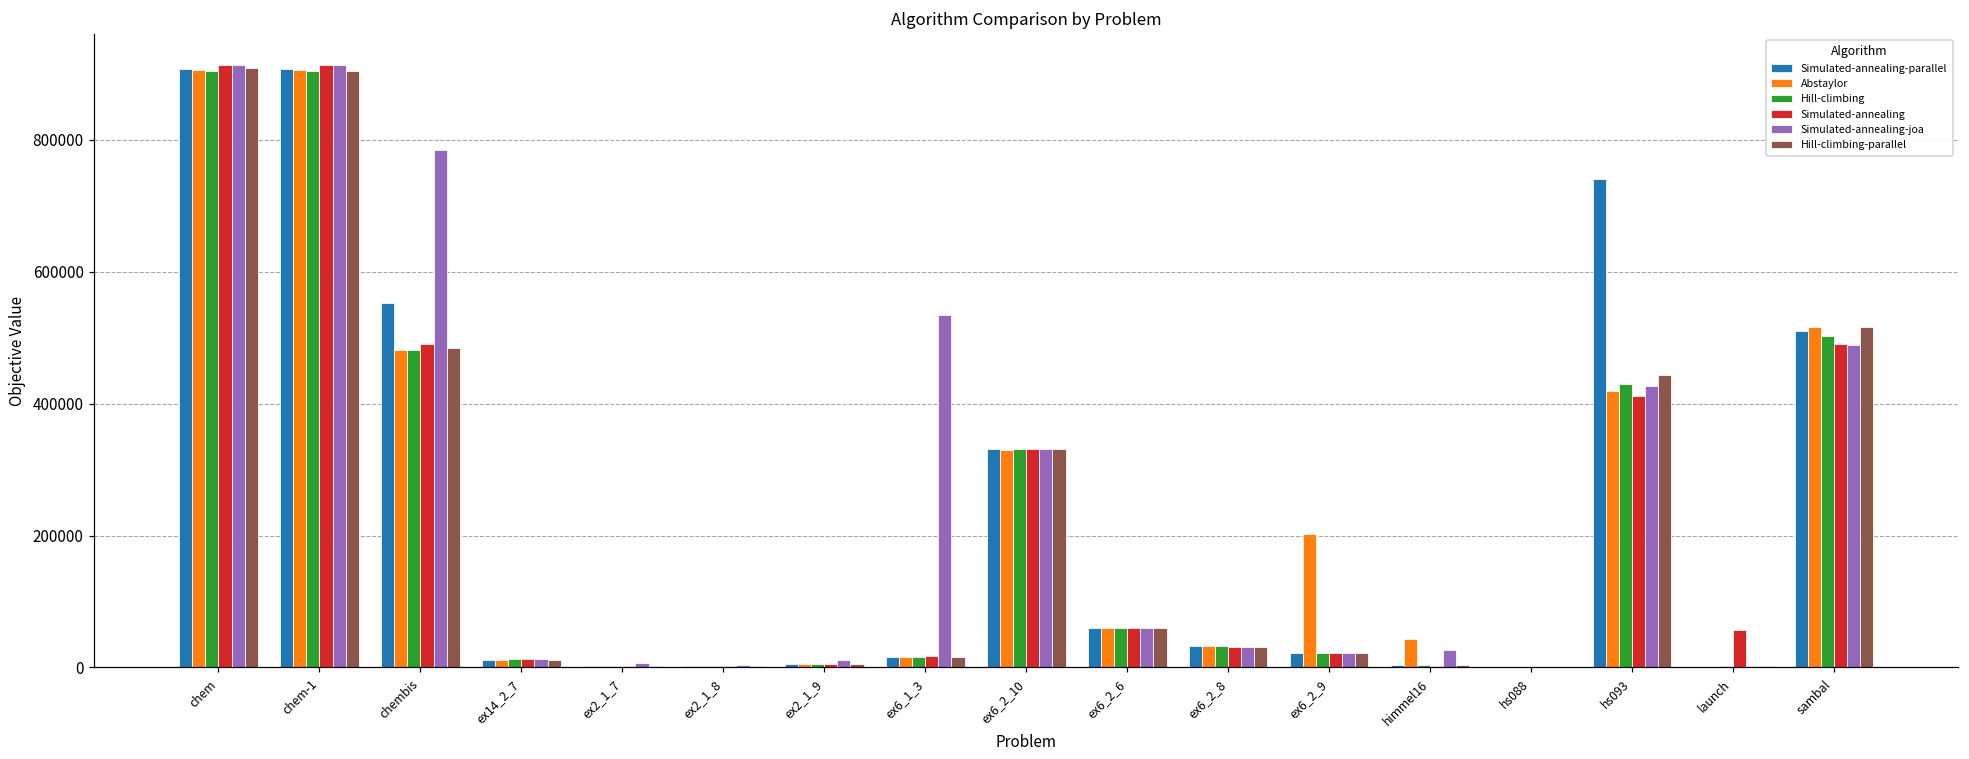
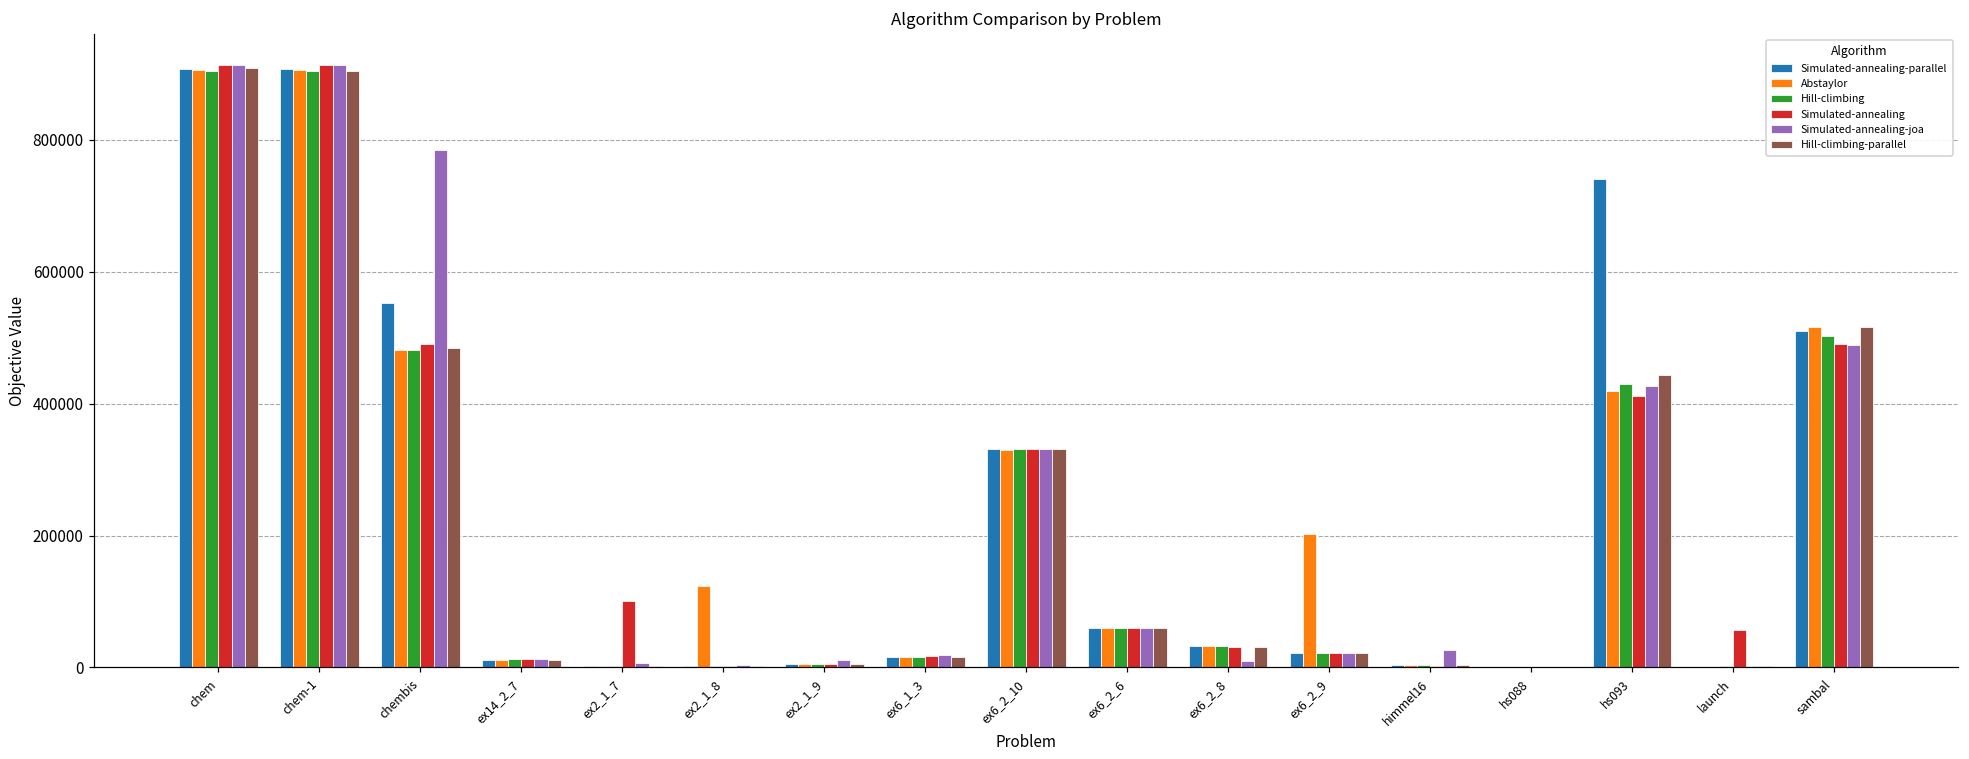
  {
    "Simulated-annealing-parallel": {
      "chem": 910000,
      "chem-1": 910000,
      "chembis": 550000,
      "ex14_2_7": 10000,
      "ex2_1_9": 10000,
      "ex6_1_3": 20000,
      "ex6_2_10": 330000,
      "ex6_2_6": 60000,
      "ex6_2_8": 30000,
      "ex6_2_9": 20000,
      "hs093": 740000,
      "sambal": 510000
    },
    "Abstaylor": {
      "chem": 910000,
      "chem-1": 910000,
      "chembis": 480000,
      "ex14_2_7": 10000,
-     "ex2_1_8": 0,
+     "ex2_1_8": 120000,
      "ex2_1_9": 10000,
      "ex6_1_3": 20000,
      "ex6_2_10": 330000,
      "ex6_2_6": 60000,
      "ex6_2_8": 30000,
      "ex6_2_9": 200000,
-     "himmel16": 40000,
+     "himmel16": 0,
      "hs093": 420000,
      "sambal": 520000
    },
    "Hill-climbing": {
      "chem": 900000,
      "chem-1": 900000,
      "chembis": 480000,
      "ex14_2_7": 10000,
      "ex2_1_9": 10000,
      "ex6_1_3": 20000,
      "ex6_2_10": 330000,
      "ex6_2_6": 60000,
      "ex6_2_8": 30000,
      "ex6_2_9": 20000,
      "hs093": 430000,
      "sambal": 500000
    },
    "Simulated-annealing": {
      "chem": 910000,
      "chem-1": 910000,
      "chembis": 490000,
      "ex14_2_7": 10000,
-     "ex2_1_7": 0,
+     "ex2_1_7": 100000,
      "ex2_1_9": 10000,
      "ex6_1_3": 20000,
      "ex6_2_10": 330000,
      "ex6_2_6": 60000,
      "ex6_2_8": 30000,
      "ex6_2_9": 20000,
      "hs093": 410000,
      "launch": 60000,
      "sambal": 490000
    },
    "Simulated-annealing-joa": {
      "chem": 910000,
      "chem-1": 910000,
      "chembis": 780000,
      "ex14_2_7": 10000,
      "ex2_1_7": 10000,
      "ex2_1_9": 10000,
-     "ex6_1_3": 530000,
+     "ex6_1_3": 20000,
      "ex6_2_10": 330000,
      "ex6_2_6": 60000,
-     "ex6_2_8": 30000,
+     "ex6_2_8": 10000,
      "ex6_2_9": 20000,
      "himmel16": 30000,
      "hs093": 430000,
      "sambal": 490000
    },
    "Hill-climbing-parallel": {
      "chem": 910000,
      "chem-1": 900000,
      "chembis": 480000,
      "ex14_2_7": 10000,
      "ex2_1_9": 10000,
      "ex6_1_3": 20000,
      "ex6_2_10": 330000,
      "ex6_2_6": 60000,
      "ex6_2_8": 30000,
      "ex6_2_9": 20000,
      "hs093": 440000,
      "sambal": 520000
    }
  }
